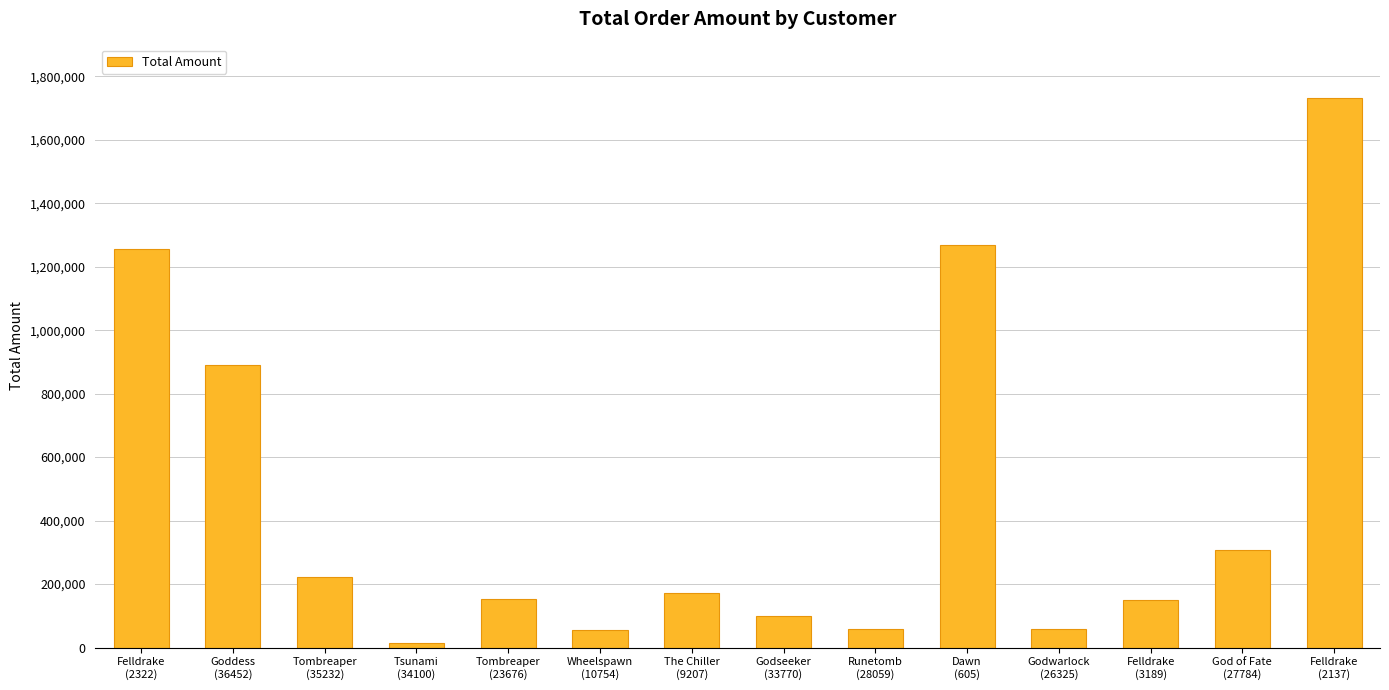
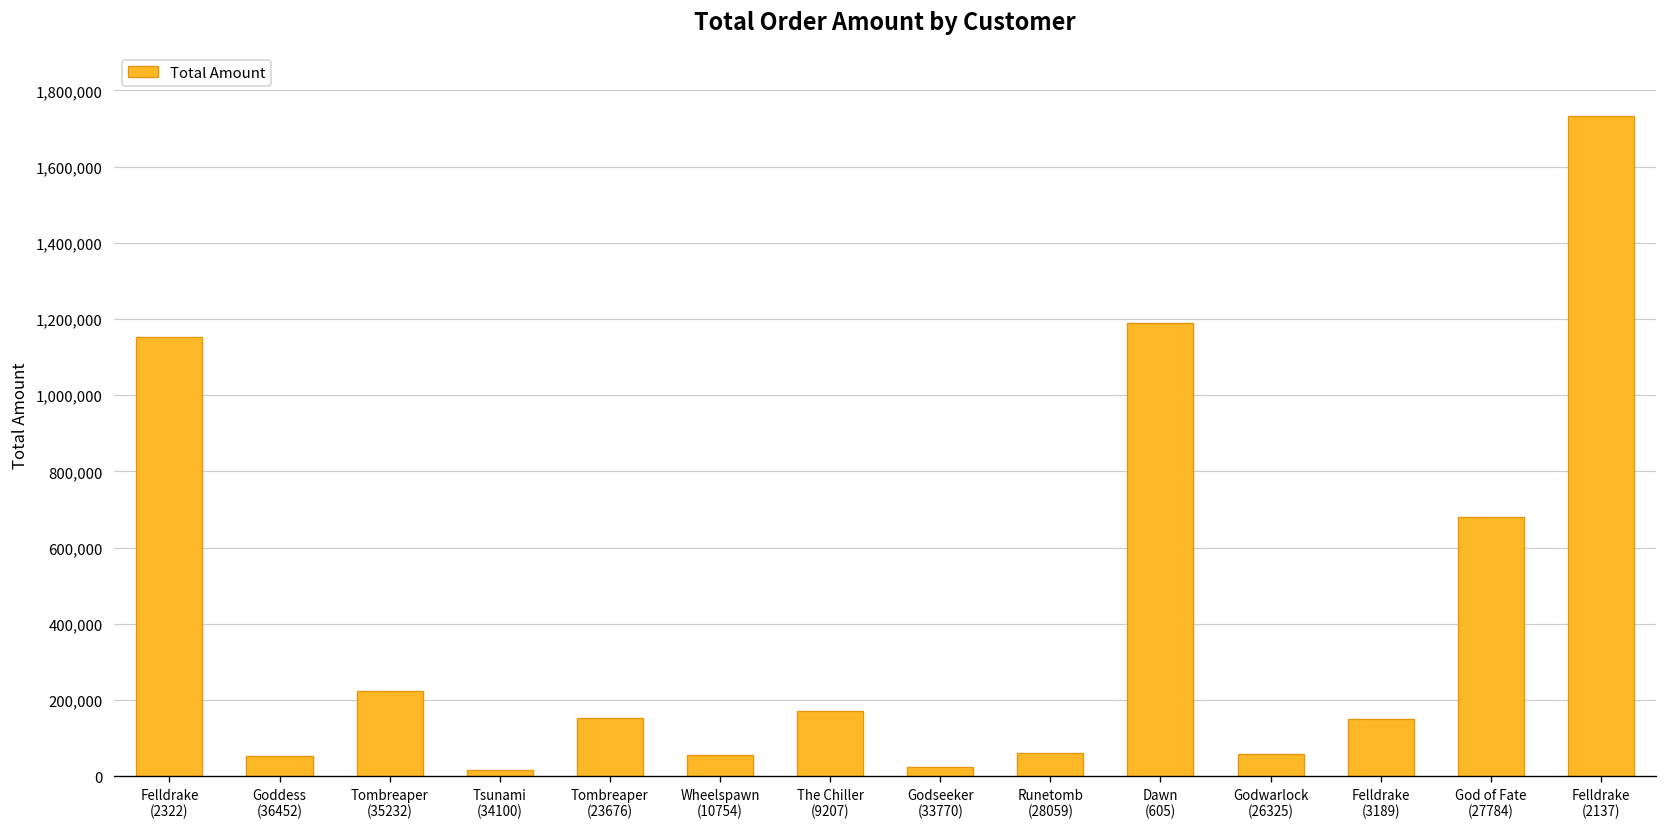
  {
-   "Felldrake (2322)": "1,250,000",
-   "Goddess (36452)": "890,000",
+   "Felldrake (2322)": "1,150,000",
+   "Goddess (36452)": "50,000",
    "Tombreaper (35232)": "220,000",
    "Tsunami (34100)": "10,000",
    "Tombreaper (23676)": "150,000",
    "Wheelspawn (10754)": "60,000",
    "The Chiller (9207)": "170,000",
-   "Godseeker (33770)": "100,000",
+   "Godseeker (33770)": "20,000",
    "Runetomb (28059)": "60,000",
-   "Dawn (605)": "1,270,000",
+   "Dawn (605)": "1,190,000",
    "Godwarlock (26325)": "60,000",
    "Felldrake (3189)": "150,000",
-   "God of Fate (27784)": "310,000",
+   "God of Fate (27784)": "680,000",
    "Felldrake (2137)": "1,730,000"
  }
